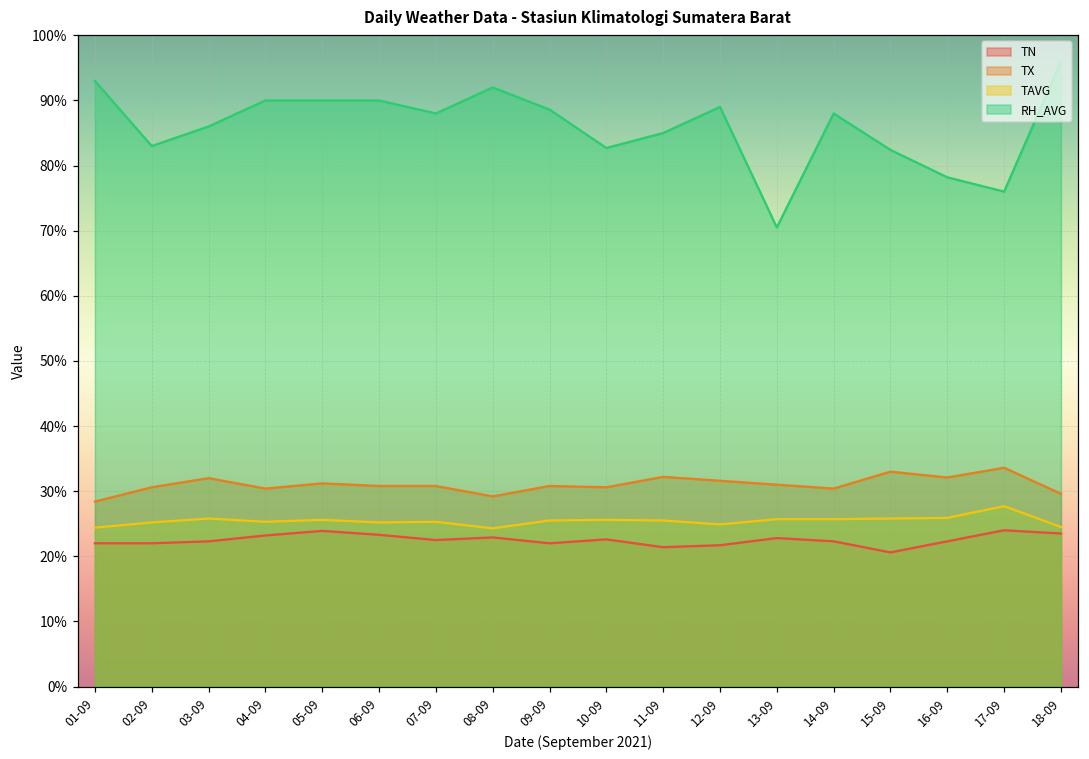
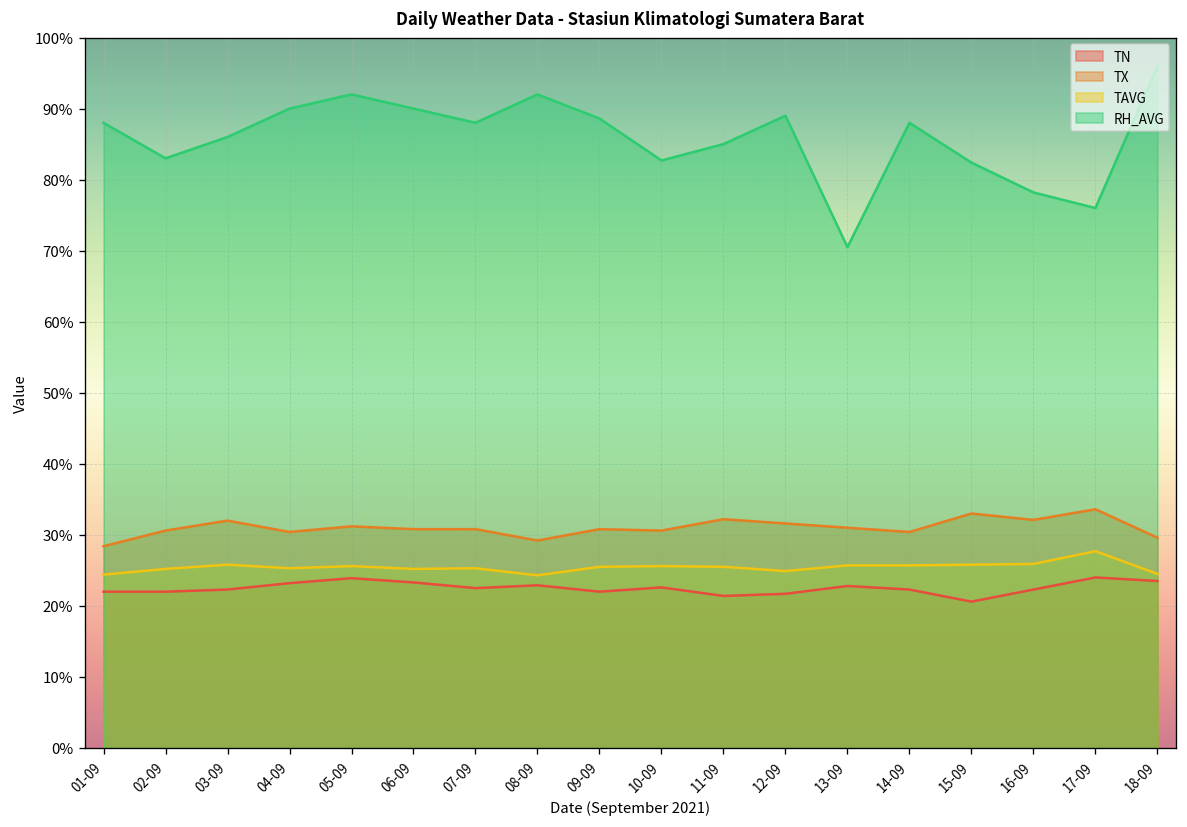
  {
    "RH_AVG": {
-     "01-09": "93%",
+     "01-09": "88%",
      "02-09": "83%",
      "03-09": "86%",
      "04-09": "90%",
-     "05-09": "90%",
+     "05-09": "92%",
      "06-09": "90%",
      "07-09": "88%",
      "08-09": "92%",
      "09-09": "89%",
      "10-09": "83%",
      "11-09": "85%",
      "12-09": "89%",
      "13-09": "71%",
      "14-09": "88%",
      "15-09": "82%",
      "16-09": "78%",
      "17-09": "76%"
    }
  }
